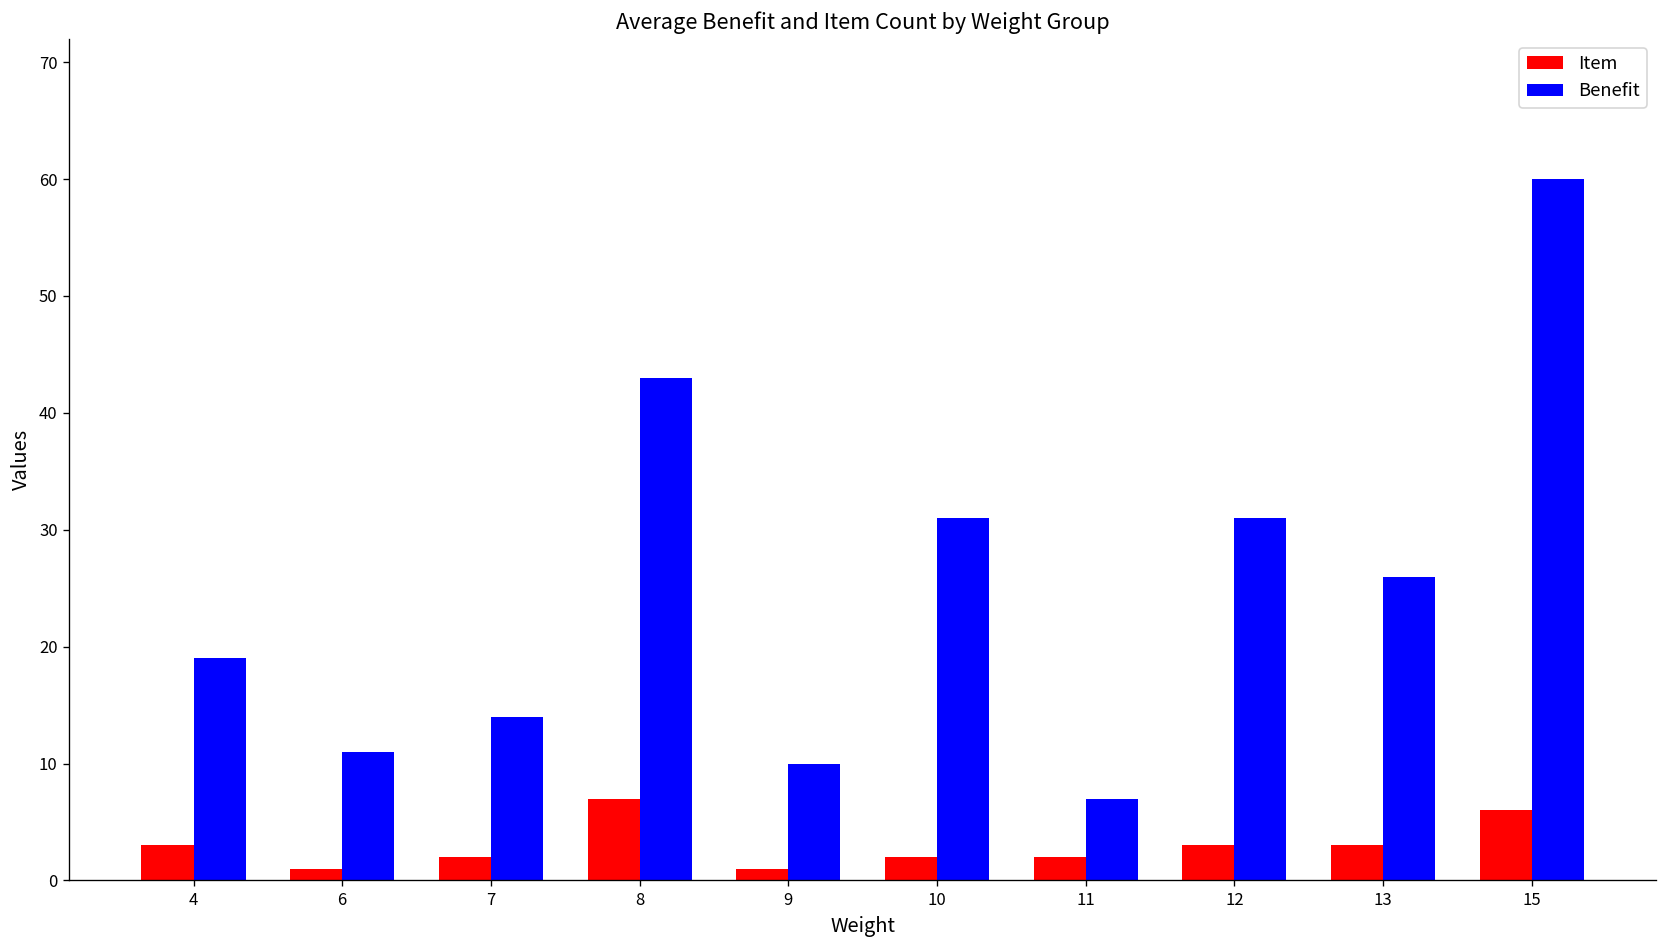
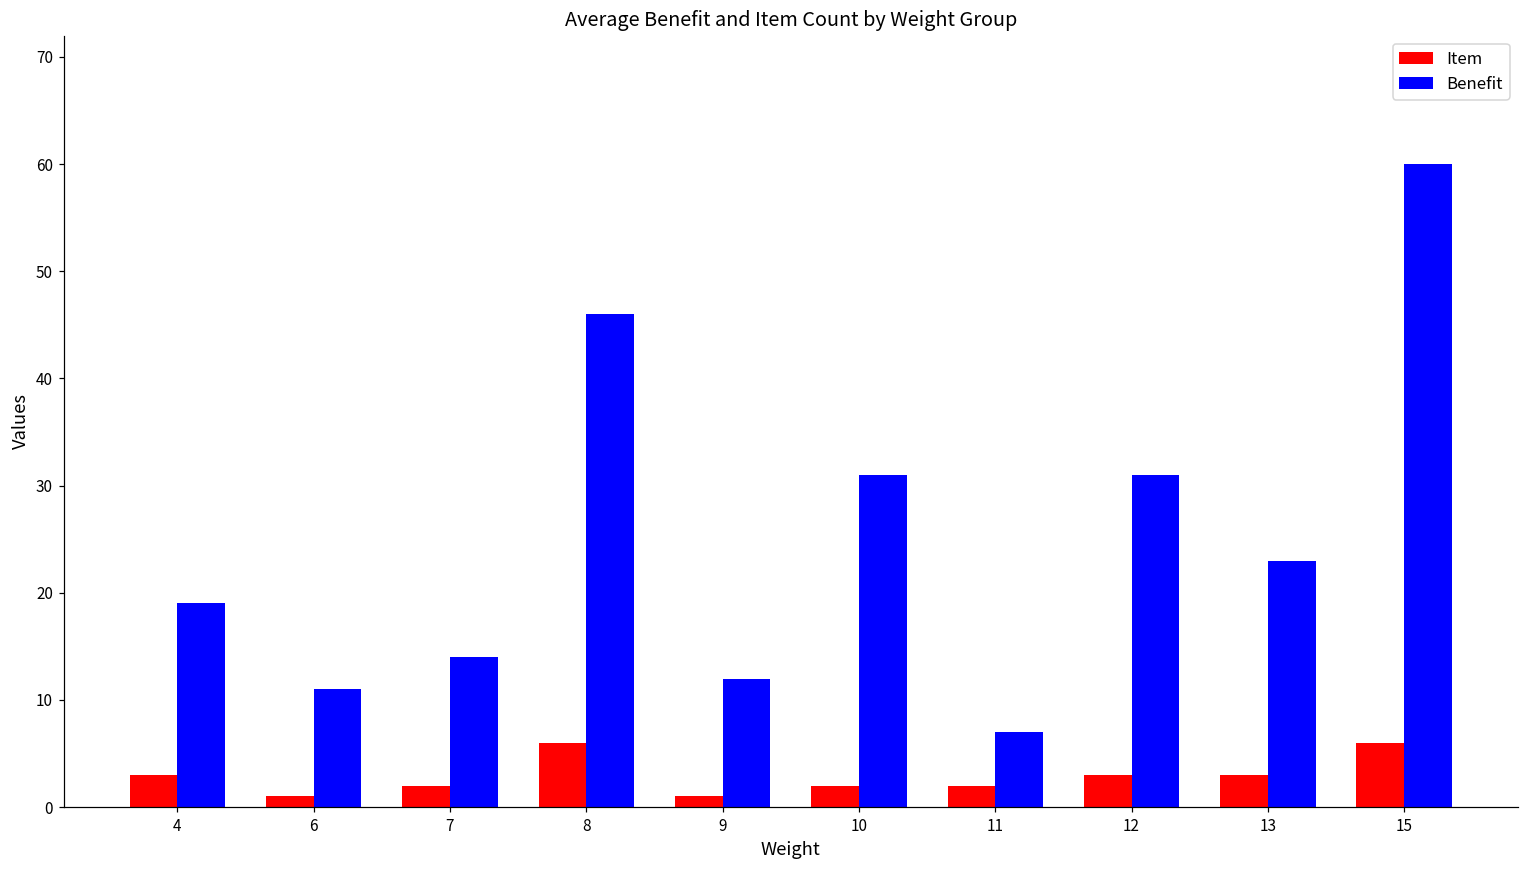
  {
    "Item": {
      "4": 3,
      "6": 1,
      "7": 2,
-     "8": 7,
+     "8": 6,
      "9": 1,
      "10": 2,
      "11": 2,
      "12": 3,
      "13": 3,
      "15": 6
    },
    "Benefit": {
      "4": 19,
      "6": 11,
      "7": 14,
-     "8": 43,
-     "9": 10,
+     "8": 46,
+     "9": 12,
      "10": 31,
      "11": 7,
      "12": 31,
-     "13": 26,
+     "13": 23,
      "15": 60
    }
  }
